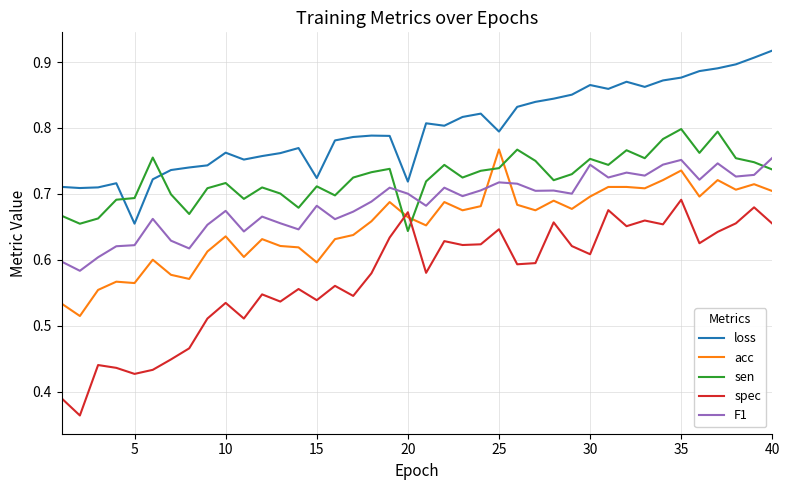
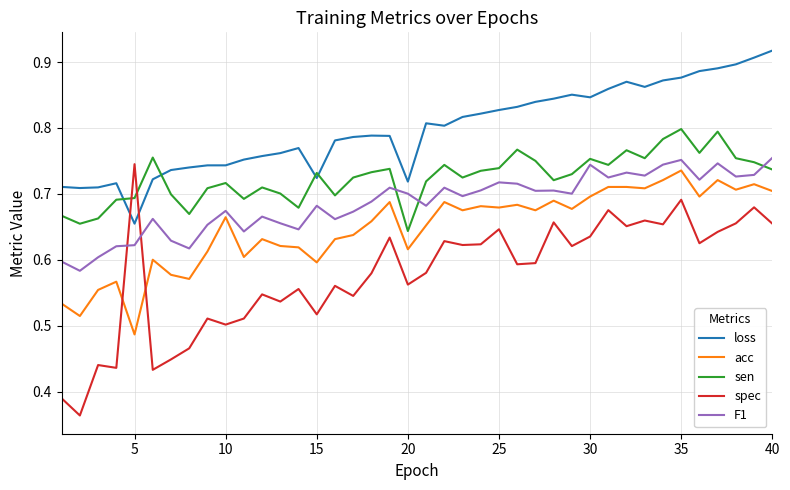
  {
    "loss": {
      "5": 0.65,
-     "10": 0.76,
+     "10": 0.74,
      "15": 0.72,
      "20": 0.72,
-     "25": 0.79,
-     "30": 0.87,
+     "25": 0.83,
+     "30": 0.85,
      "35": 0.88,
      "40": 0.92
    },
    "acc": {
-     "5": 0.56,
-     "10": 0.64,
+     "5": 0.49,
+     "10": 0.66,
      "15": 0.60,
-     "20": 0.66,
-     "25": 0.77,
+     "20": 0.62,
+     "25": 0.68,
      "30": 0.70,
      "35": 0.74,
      "40": 0.70
    },
    "sen": {
      "5": 0.69,
      "10": 0.72,
-     "15": 0.71,
+     "15": 0.73,
      "20": 0.64,
      "25": 0.74,
      "30": 0.75,
      "35": 0.80,
      "40": 0.74
    },
    "spec": {
-     "5": 0.43,
-     "10": 0.53,
-     "15": 0.54,
-     "20": 0.67,
+     "5": 0.74,
+     "10": 0.50,
+     "15": 0.52,
+     "20": 0.56,
      "25": 0.65,
-     "30": 0.61,
+     "30": 0.64,
      "35": 0.69,
      "40": 0.65
    },
    "F1": {
      "5": 0.62,
      "10": 0.67,
      "15": 0.68,
      "20": 0.70,
      "25": 0.72,
      "30": 0.74,
      "35": 0.75,
      "40": 0.75
    }
  }
